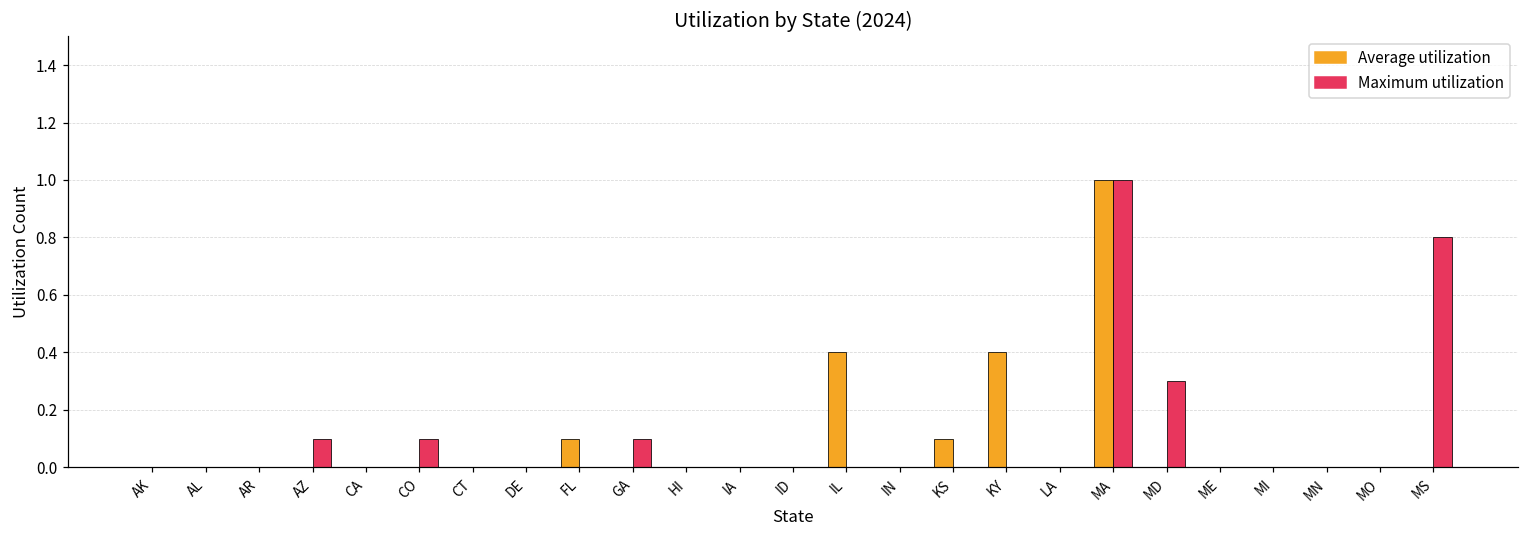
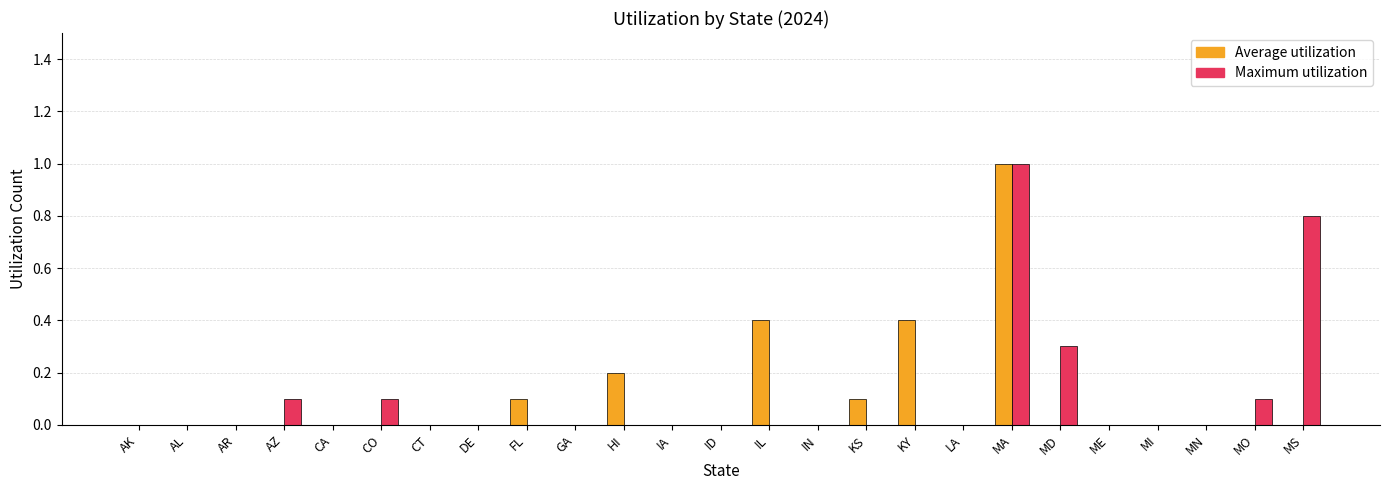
  {
    "Average utilization": {
      "AK": 0.0,
      "AL": 0.0,
      "AR": 0.0,
      "AZ": 0.0,
      "CA": 0.0,
      "CO": 0.0,
      "CT": 0.0,
      "DE": 0.0,
      "FL": 0.1,
      "GA": 0.0,
-     "HI": 0.0,
+     "HI": 0.2,
      "IA": 0.0,
      "ID": 0.0,
      "IL": 0.4,
      "IN": 0.0,
      "KS": 0.1,
      "KY": 0.4,
      "LA": 0.0,
      "MA": 1.0,
      "MD": 0.0,
      "ME": 0.0,
      "MI": 0.0,
      "MN": 0.0,
      "MO": 0.0,
      "MS": 0.0
    },
    "Maximum utilization": {
      "AK": 0.0,
      "AL": 0.0,
      "AR": 0.0,
      "AZ": 0.1,
      "CA": 0.0,
      "CO": 0.1,
      "CT": 0.0,
      "DE": 0.0,
      "FL": 0.0,
-     "GA": 0.1,
+     "GA": 0.0,
      "HI": 0.0,
      "IA": 0.0,
      "ID": 0.0,
      "IL": 0.0,
      "IN": 0.0,
      "KS": 0.0,
      "KY": 0.0,
      "LA": 0.0,
      "MA": 1.0,
      "MD": 0.3,
      "ME": 0.0,
      "MI": 0.0,
      "MN": 0.0,
-     "MO": 0.0,
+     "MO": 0.1,
      "MS": 0.8
    }
  }
